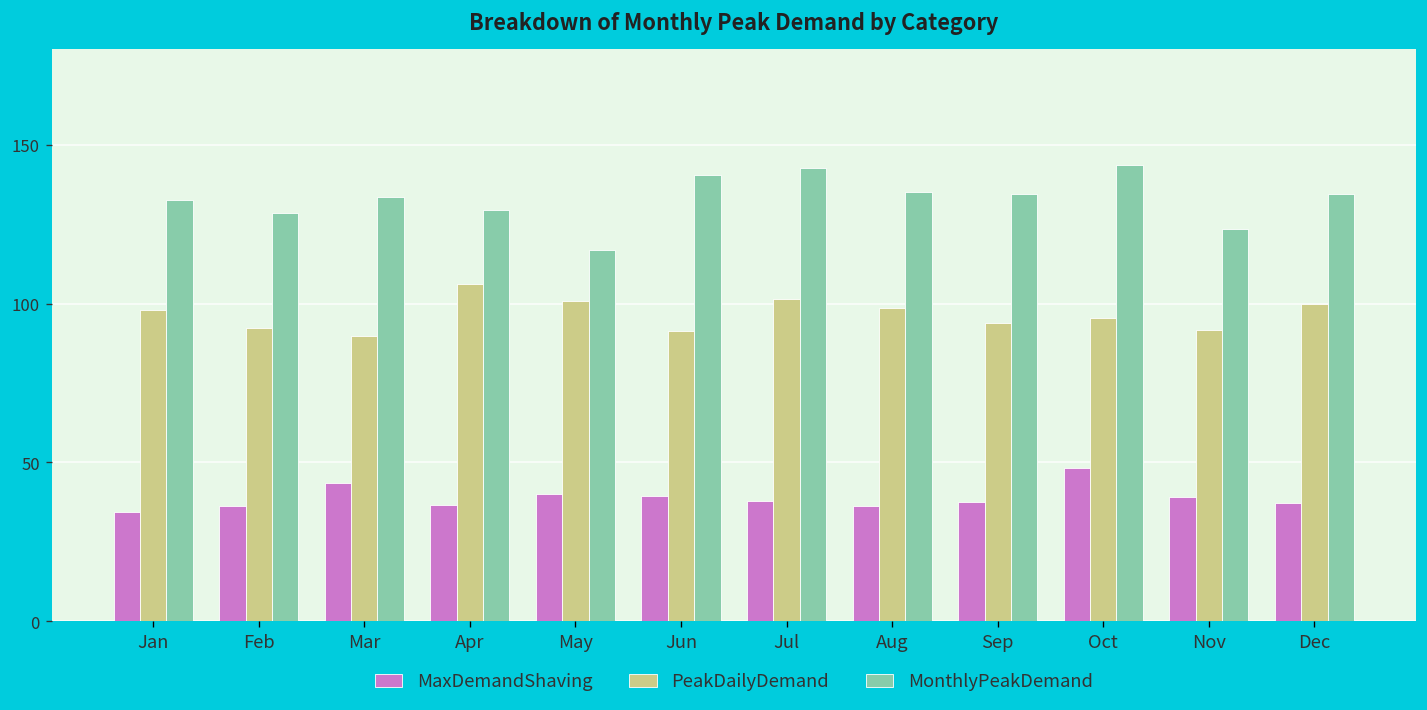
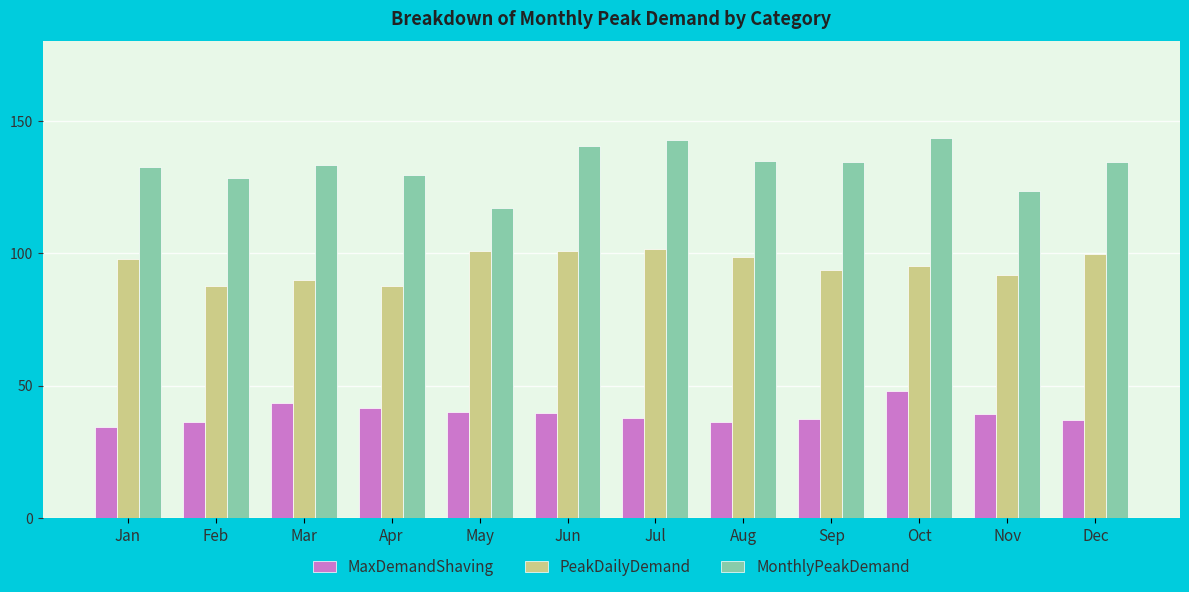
  {
    "MaxDemandShaving": {
      "Jan": 35,
      "Feb": 36,
      "Mar": 44,
-     "Apr": 37,
+     "Apr": 42,
      "May": 40,
      "Jun": 40,
      "Jul": 38,
      "Aug": 36,
      "Sep": 38,
      "Oct": 48,
      "Nov": 39,
      "Dec": 37
    },
    "PeakDailyDemand": {
      "Jan": 98,
-     "Feb": 92,
+     "Feb": 88,
      "Mar": 90,
-     "Apr": 106,
+     "Apr": 88,
      "May": 101,
-     "Jun": 91,
+     "Jun": 101,
      "Jul": 102,
      "Aug": 99,
      "Sep": 94,
      "Oct": 95,
      "Nov": 92,
      "Dec": 100
    },
    "MonthlyPeakDemand": {
      "Jan": 133,
      "Feb": 129,
      "Mar": 134,
      "Apr": 130,
      "May": 117,
      "Jun": 141,
      "Jul": 143,
      "Aug": 135,
      "Sep": 135,
      "Oct": 144,
      "Nov": 124,
      "Dec": 135
    }
  }
